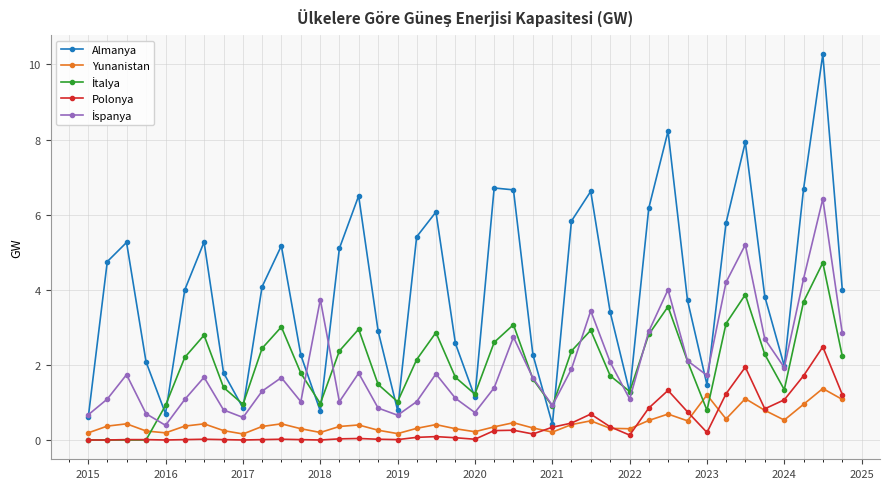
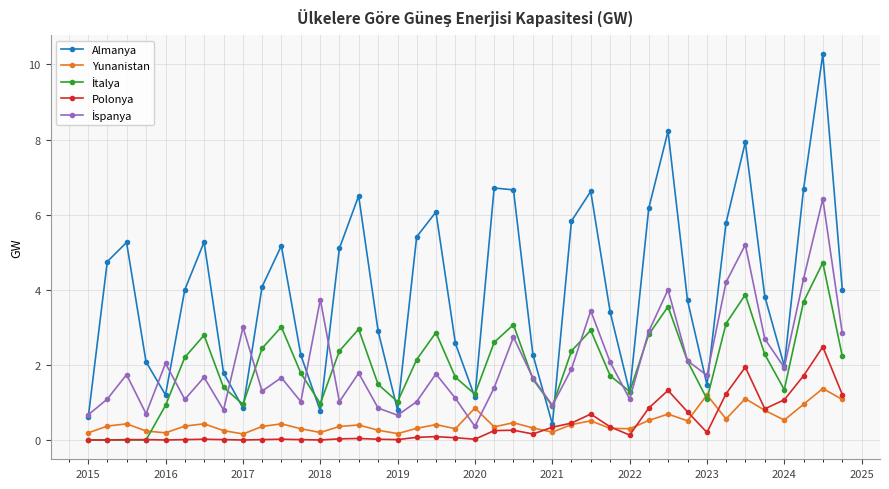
  {
    "Almanya": {
      "2015": 0.6,
-     "2016": 0.7,
+     "2016": 1.2,
      "2017": 0.9,
      "2018": 0.8,
      "2019": 0.8,
      "2020": 1.1,
      "2021": 0.4,
      "2023": 1.5
    },
    "Yunanistan": {
      "2015": 0.2,
      "2016": 0.2,
      "2017": 0.2,
      "2018": 0.2,
      "2019": 0.2,
-     "2020": 0.2,
+     "2020": 0.9,
      "2021": 0.2,
      "2022": 0.3,
      "2023": 1.2,
      "2024": 0.5
    },
    "İtalya": {
      "2016": 0.9,
      "2017": 1.0,
      "2018": 1.0,
      "2019": 1.0,
      "2020": 1.2,
-     "2023": 0.8,
+     "2023": 1.1,
      "2024": 1.3
    },
    "Polonya": {
      "2016": 0.0,
      "2017": 0.0,
      "2018": 0.0,
      "2019": 0.0,
      "2020": 0.0,
      "2021": 0.3,
      "2022": 0.1,
      "2023": 0.2,
      "2024": 1.1
    },
    "İspanya": {
      "2015": 0.7,
-     "2016": 0.4,
-     "2017": 0.6,
+     "2016": 2.0,
+     "2017": 3.0,
      "2018": 3.7,
      "2019": 0.7,
-     "2020": 0.7,
+     "2020": 0.4,
      "2022": 1.1,
      "2023": 1.7
    }
  }
